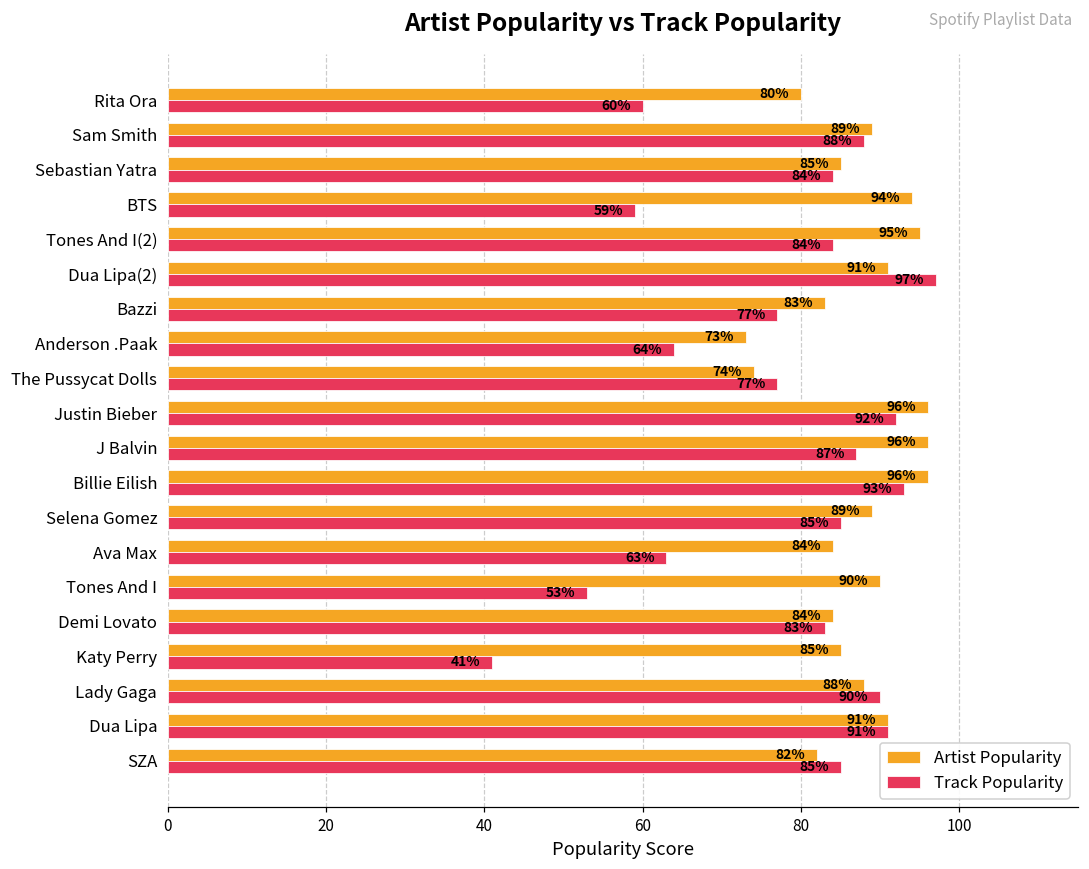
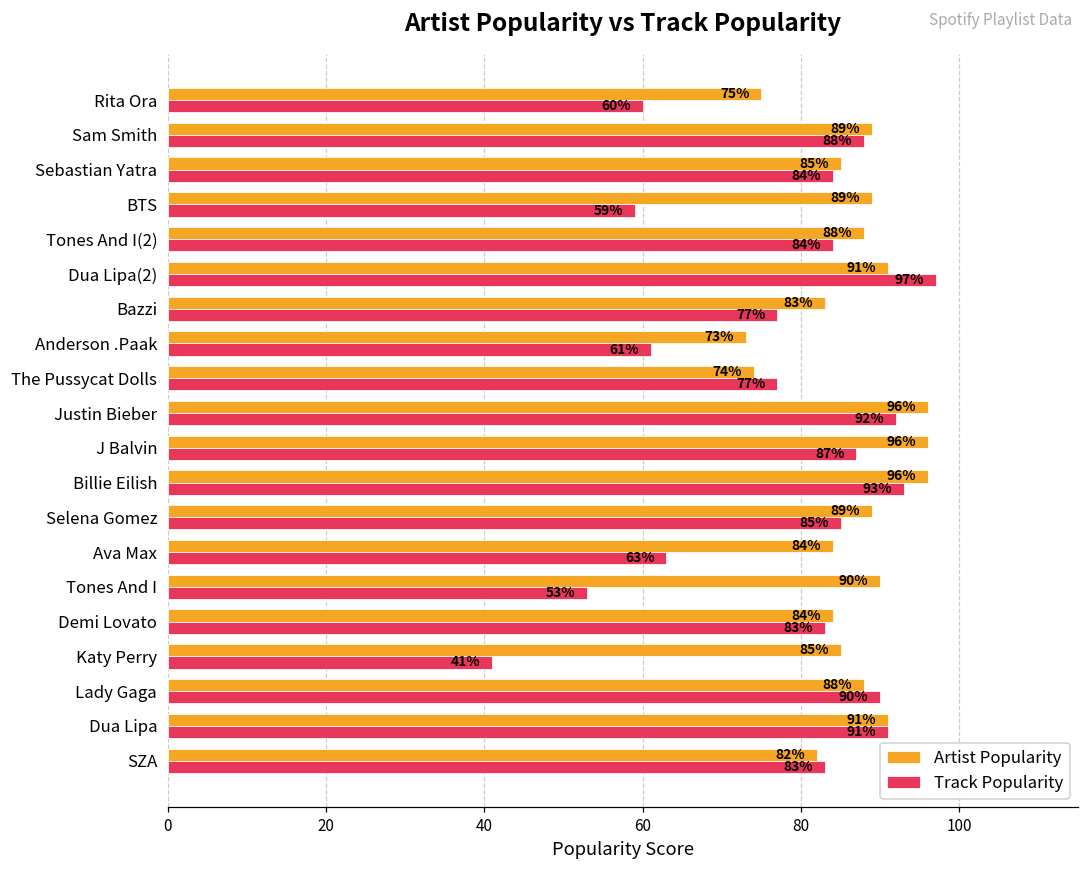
  {
    "Artist Popularity": {
-     "Rita Ora": "80%",
+     "Rita Ora": "75%",
      "Sam Smith": "89%",
      "Sebastian Yatra": "85%",
-     "BTS": "94%",
-     "Tones And I(2)": "95%",
+     "BTS": "89%",
+     "Tones And I(2)": "88%",
      "Dua Lipa(2)": "91%",
      "Bazzi": "83%",
      "Anderson .Paak": "73%",
      "The Pussycat Dolls": "74%",
      "Justin Bieber": "96%",
      "J Balvin": "96%",
      "Billie Eilish": "96%",
      "Selena Gomez": "89%",
      "Ava Max": "84%",
      "Tones And I": "90%",
      "Demi Lovato": "84%",
      "Katy Perry": "85%",
      "Lady Gaga": "88%",
      "Dua Lipa": "91%",
      "SZA": "82%"
    },
    "Track Popularity": {
      "Rita Ora": "60%",
      "Sam Smith": "88%",
      "Sebastian Yatra": "84%",
      "BTS": "59%",
      "Tones And I(2)": "84%",
      "Dua Lipa(2)": "97%",
      "Bazzi": "77%",
-     "Anderson .Paak": "64%",
+     "Anderson .Paak": "61%",
      "The Pussycat Dolls": "77%",
      "Justin Bieber": "92%",
      "J Balvin": "87%",
      "Billie Eilish": "93%",
      "Selena Gomez": "85%",
      "Ava Max": "63%",
      "Tones And I": "53%",
      "Demi Lovato": "83%",
      "Katy Perry": "41%",
      "Lady Gaga": "90%",
      "Dua Lipa": "91%",
-     "SZA": "85%"
+     "SZA": "83%"
    }
  }
